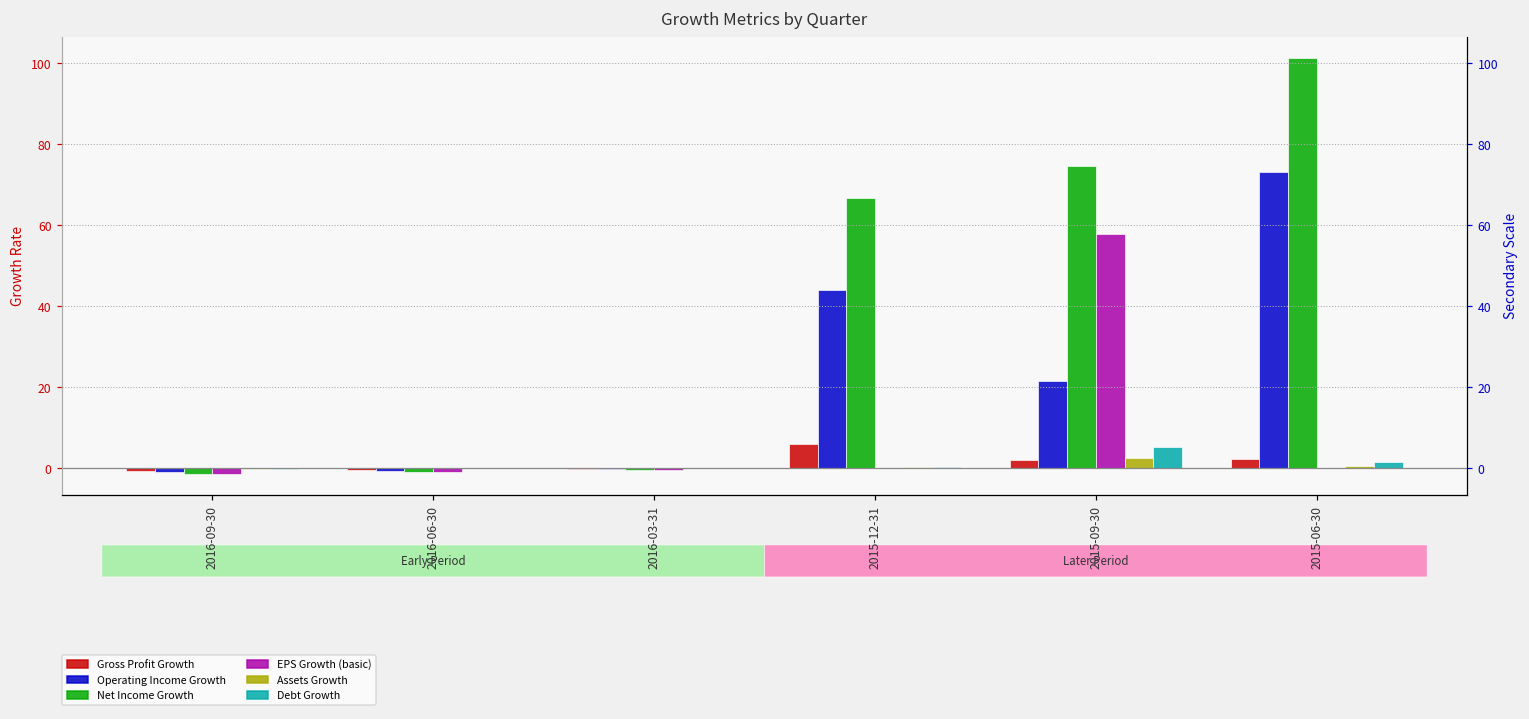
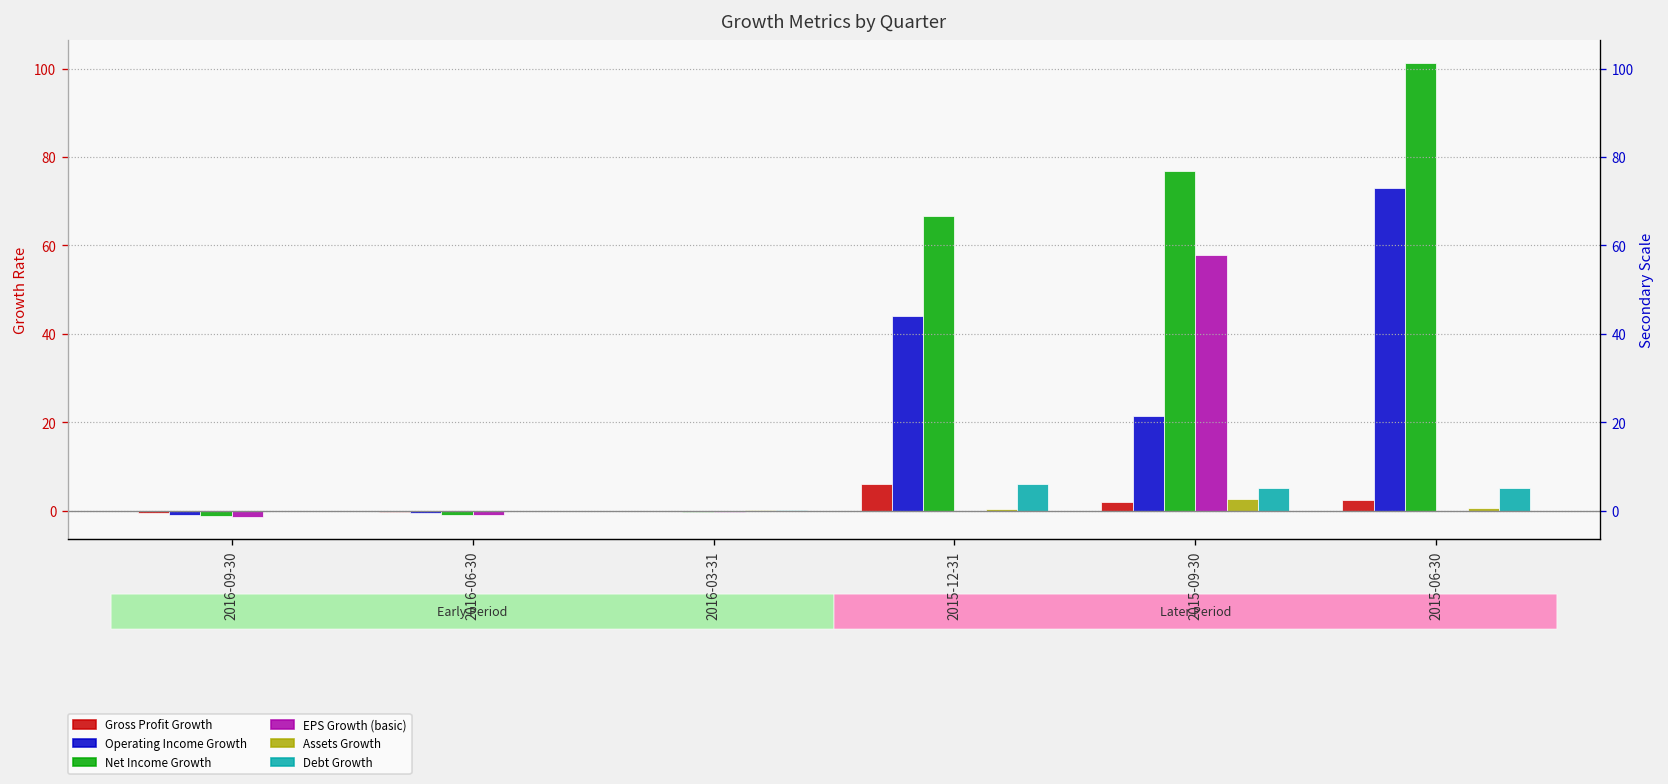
  {
    "Gross Profit Growth": {
      "2015-12-31": 6,
      "2015-09-30": 2,
      "2015-06-30": 2
    },
    "Operating Income Growth": {
      "2016-09-30": -1,
      "2015-12-31": 44,
      "2015-09-30": 21,
      "2015-06-30": 73
    },
    "Net Income Growth": {
      "2016-09-30": -1,
      "2016-06-30": -1,
      "2015-12-31": 67,
-     "2015-09-30": 75,
+     "2015-09-30": 77,
      "2015-06-30": 101
    },
    "EPS Growth (basic)": {
      "2016-09-30": -1,
      "2016-06-30": -1,
      "2015-12-31": 0,
      "2015-09-30": 58,
      "2015-06-30": 0
    },
    "Assets Growth": {
      "2015-09-30": 3
    },
    "Debt Growth": {
-     "2015-12-31": 0,
+     "2015-12-31": 6,
      "2015-09-30": 5,
-     "2015-06-30": 2
+     "2015-06-30": 5
    }
  }
